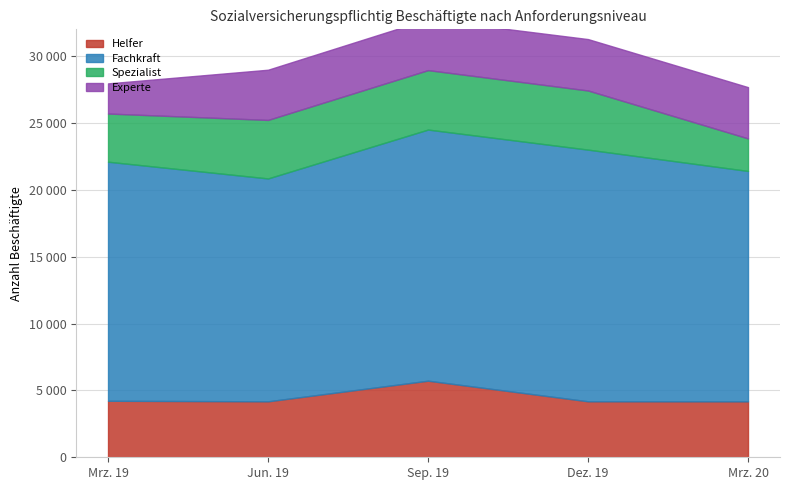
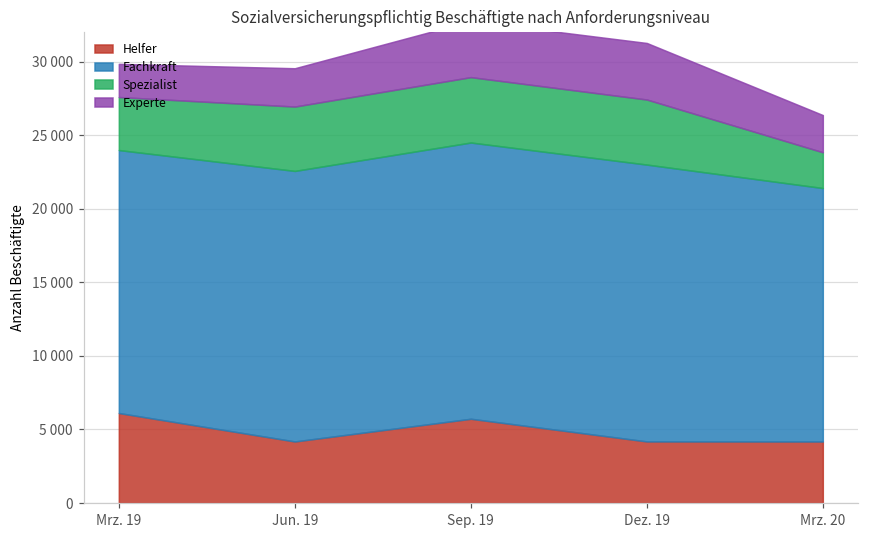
  {
    "Helfer": {
-     "Mrz. 19": 4200,
+     "Mrz. 19": 6100,
      "Jun. 19": 4200,
      "Sep. 19": 5700,
      "Dez. 19": 4200,
      "Mrz. 20": 4200
    },
    "Fachkraft": {
      "Mrz. 19": 17900,
-     "Jun. 19": 16700,
+     "Jun. 19": 18400,
      "Sep. 19": 18800,
      "Dez. 19": 18800,
      "Mrz. 20": 17200
    },
    "Spezialist": {
      "Mrz. 19": 3600,
      "Jun. 19": 4400,
      "Sep. 19": 4400,
      "Dez. 19": 4400,
      "Mrz. 20": 2400
    },
    "Experte": {
      "Mrz. 19": 2300,
-     "Jun. 19": 3800,
+     "Jun. 19": 2600,
      "Dez. 19": 3800,
-     "Mrz. 20": 3800
+     "Mrz. 20": 2500
    }
  }
